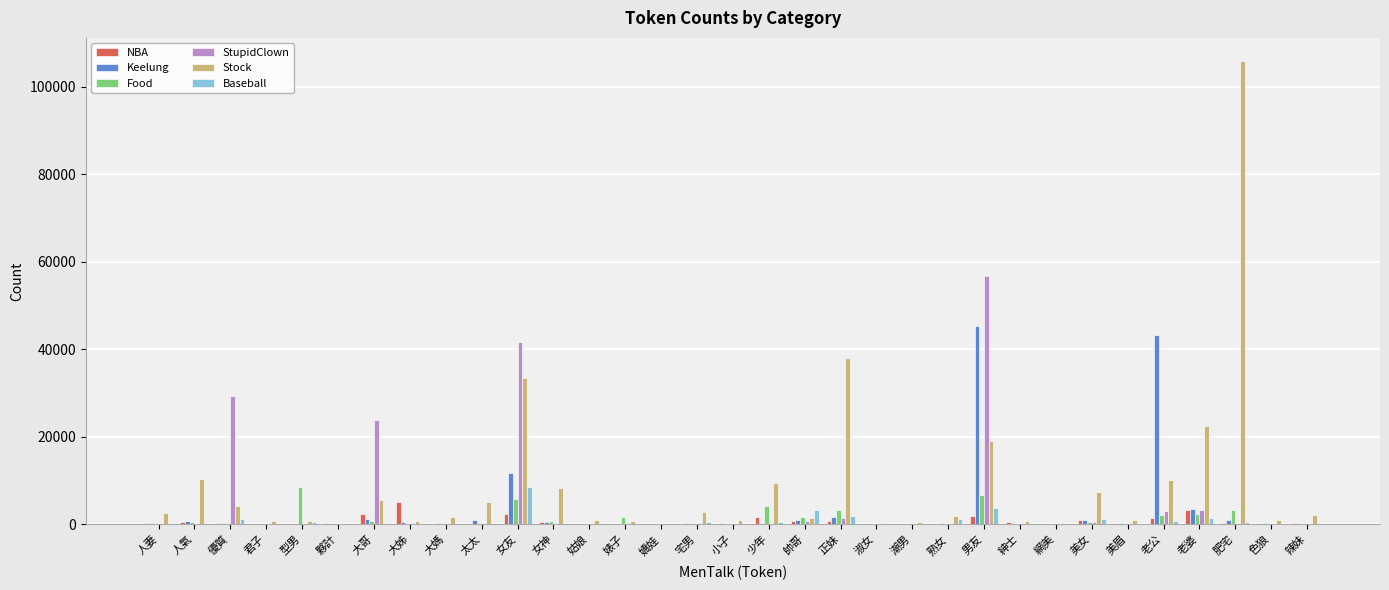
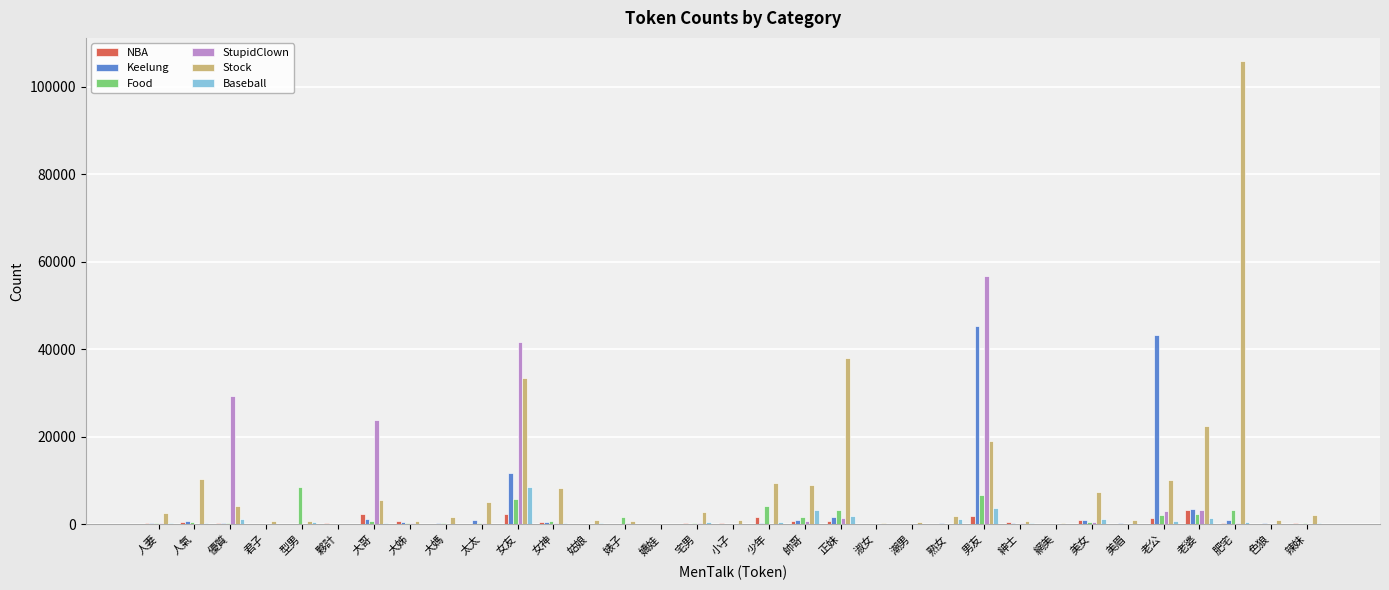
  {
    "NBA": {
      "大哥": 2000,
-     "大姊": 5000,
+     "大姊": 1000,
      "女友": 2000,
      "少年": 2000,
      "帥哥": 1000,
      "正妹": 1000,
      "男友": 2000,
      "網美": 0,
      "美女": 1000,
      "老公": 1000,
      "老婆": 3000
    },
    "Keelung": {
      "人氣": 1000,
      "夥計": 0,
      "大哥": 1000,
      "太太": 1000,
      "女友": 12000,
      "帥哥": 1000,
      "正妹": 2000,
      "男友": 45000,
      "美女": 1000,
      "老公": 43000,
      "老婆": 3000,
      "肥宅": 1000
    },
    "Food": {
      "型男": 9000,
      "大哥": 1000,
      "女友": 6000,
      "女神": 1000,
      "婊子": 2000,
      "少年": 4000,
      "帥哥": 2000,
      "正妹": 3000,
      "男友": 7000,
      "老公": 2000,
      "老婆": 2000,
      "肥宅": 3000
    },
    "StupidClown": {
      "優質": 29000,
      "大哥": 24000,
      "女友": 42000,
      "嬌娃": 0,
      "帥哥": 1000,
      "正妹": 1000,
      "男友": 57000,
      "老公": 3000,
      "老婆": 3000
    },
    "Stock": {
      "人妻": 3000,
      "人氣": 10000,
      "優質": 4000,
      "君子": 1000,
      "型男": 1000,
      "大哥": 6000,
      "大姊": 1000,
      "大媽": 2000,
      "太太": 5000,
      "女友": 33000,
      "女神": 8000,
      "姑娘": 1000,
      "婊子": 1000,
      "宅男": 3000,
      "小子": 1000,
      "少年": 9000,
-     "帥哥": 1000,
+     "帥哥": 9000,
      "正妹": 38000,
      "熟女": 2000,
      "男友": 19000,
      "紳士": 1000,
      "美女": 7000,
      "美眉": 1000,
      "老公": 10000,
      "老婆": 22000,
      "肥宅": 106000,
      "色狼": 1000,
      "辣妹": 2000
    },
    "Baseball": {
      "優質": 1000,
      "夥計": 0,
      "女友": 9000,
      "嬌娃": 0,
      "帥哥": 3000,
      "正妹": 2000,
      "熟女": 1000,
      "男友": 4000,
      "美女": 1000,
      "老公": 1000,
      "老婆": 1000
    }
  }
